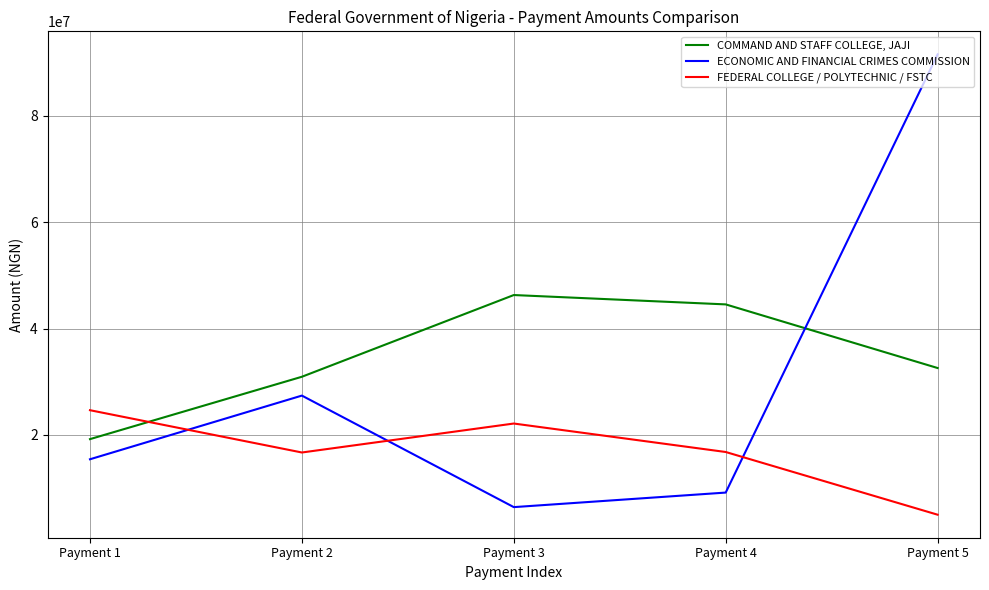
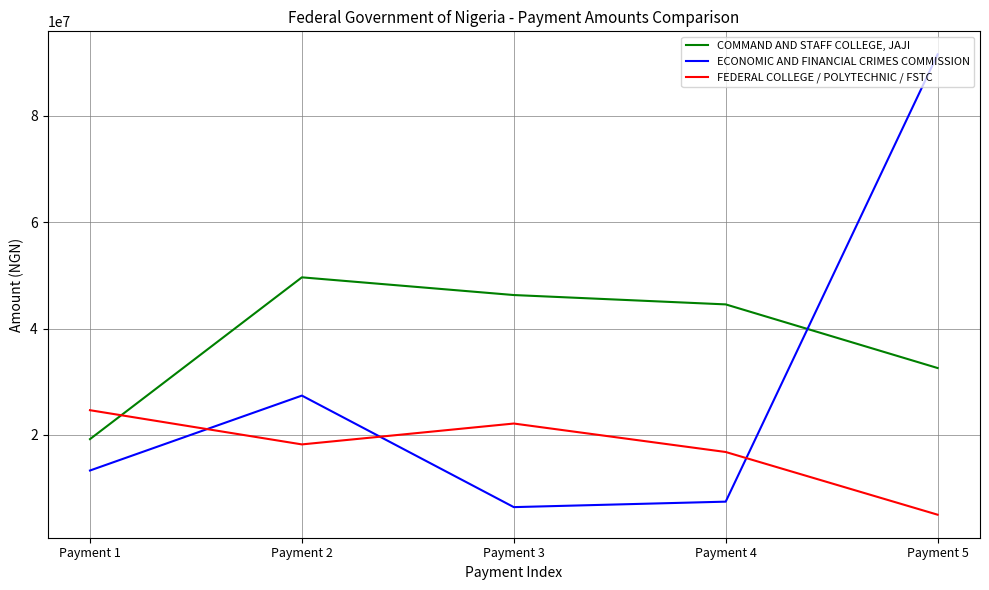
  {
    "COMMAND AND STAFF COLLEGE, JAJI": {
      "Payment 1": 19000000,
-     "Payment 2": 31000000,
+     "Payment 2": 50000000,
      "Payment 3": 46000000,
      "Payment 4": 45000000,
      "Payment 5": 33000000
    },
    "ECONOMIC AND FINANCIAL CRIMES COMMISSION": {
-     "Payment 1": 15000000,
+     "Payment 1": 13000000,
      "Payment 2": 27000000,
      "Payment 3": 6000000,
-     "Payment 4": 9000000
+     "Payment 4": 7000000
    },
    "FEDERAL COLLEGE / POLYTECHNIC / FSTC": {
      "Payment 1": 25000000,
-     "Payment 2": 17000000,
+     "Payment 2": 18000000,
      "Payment 3": 22000000,
      "Payment 4": 17000000,
      "Payment 5": 5000000
    }
  }
